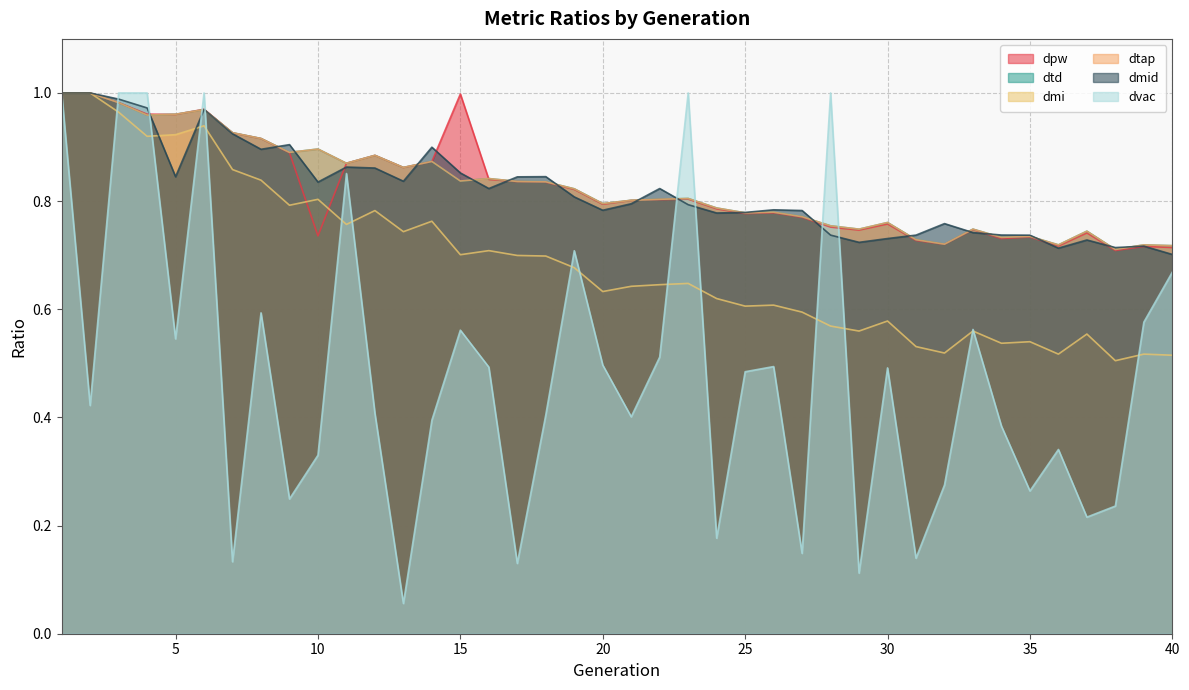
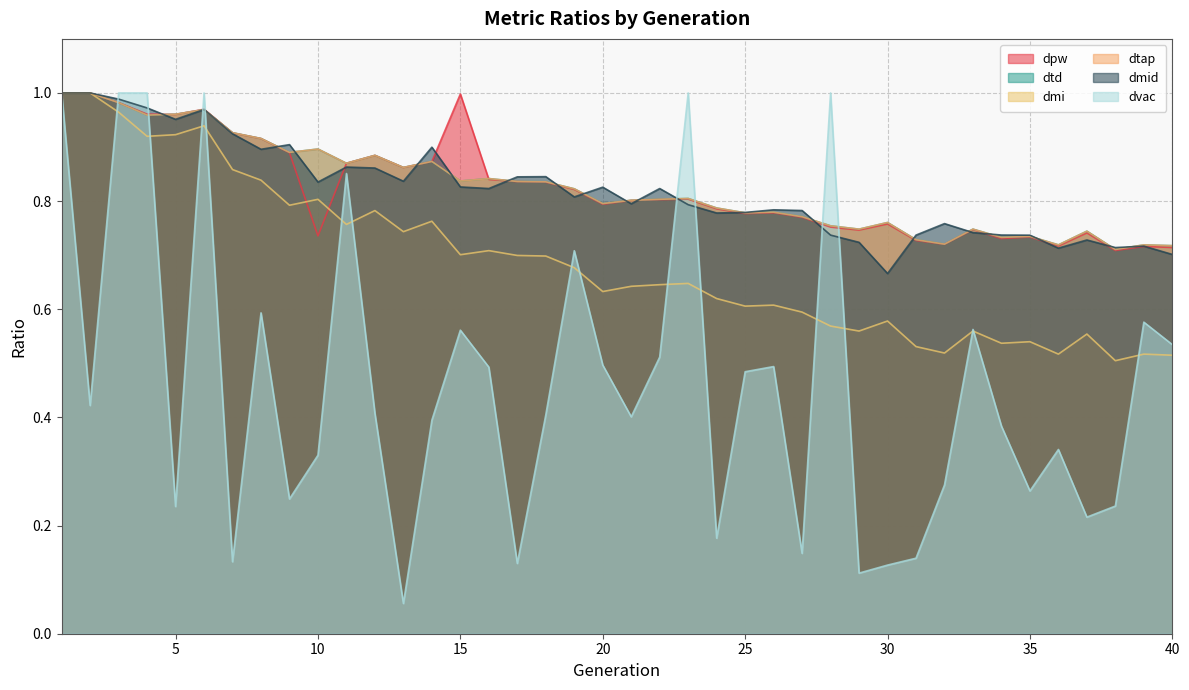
  {
    "dpw": {
      "10": 0.74,
      "15": 1.00
    },
    "dmid": {
-     "5": 0.85,
+     "5": 0.95,
      "10": 0.84,
-     "15": 0.85,
-     "20": 0.78,
-     "30": 0.73,
+     "15": 0.83,
+     "20": 0.83,
+     "30": 0.67,
      "40": 0.70
    },
    "dvac": {
-     "5": 0.55,
+     "5": 0.24,
      "10": 0.33,
      "15": 0.56,
      "20": 0.50,
      "25": 0.48,
-     "30": 0.49,
+     "30": 0.13,
      "35": 0.26,
-     "40": 0.67
+     "40": 0.53
    }
  }
